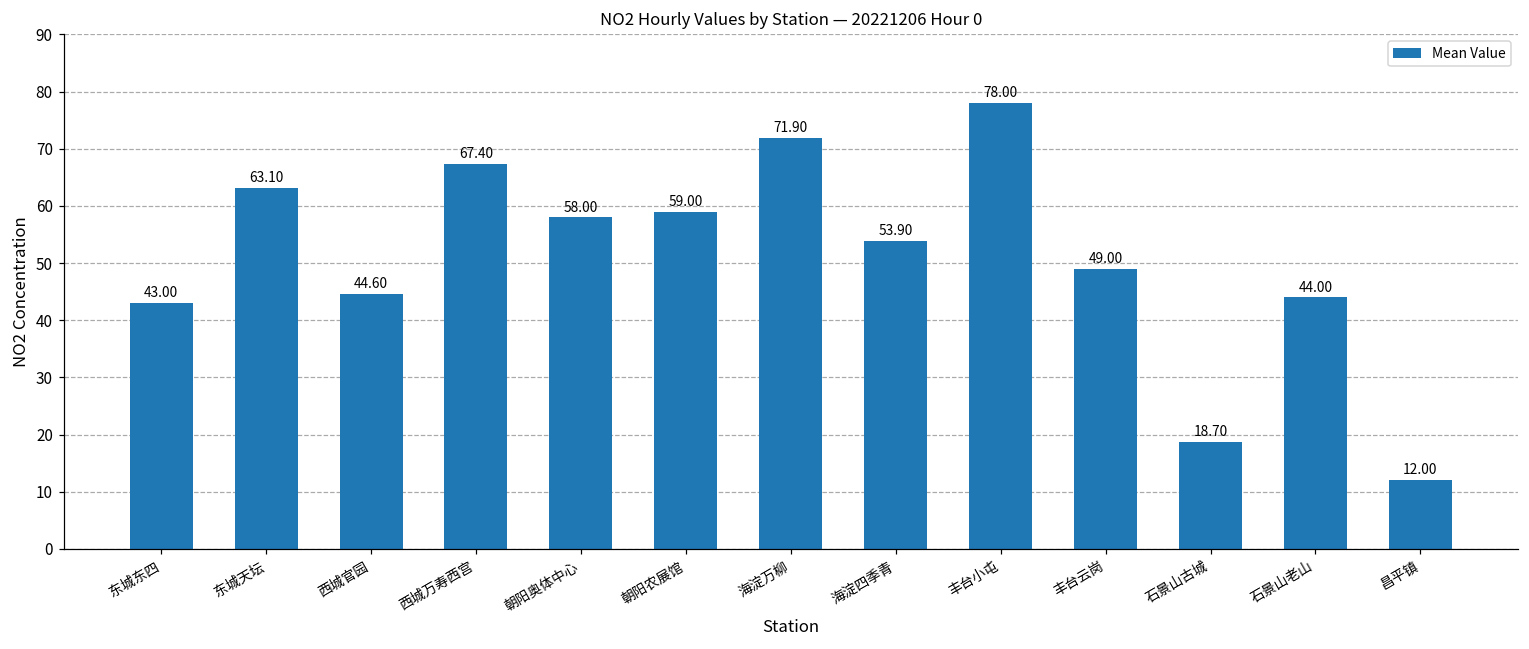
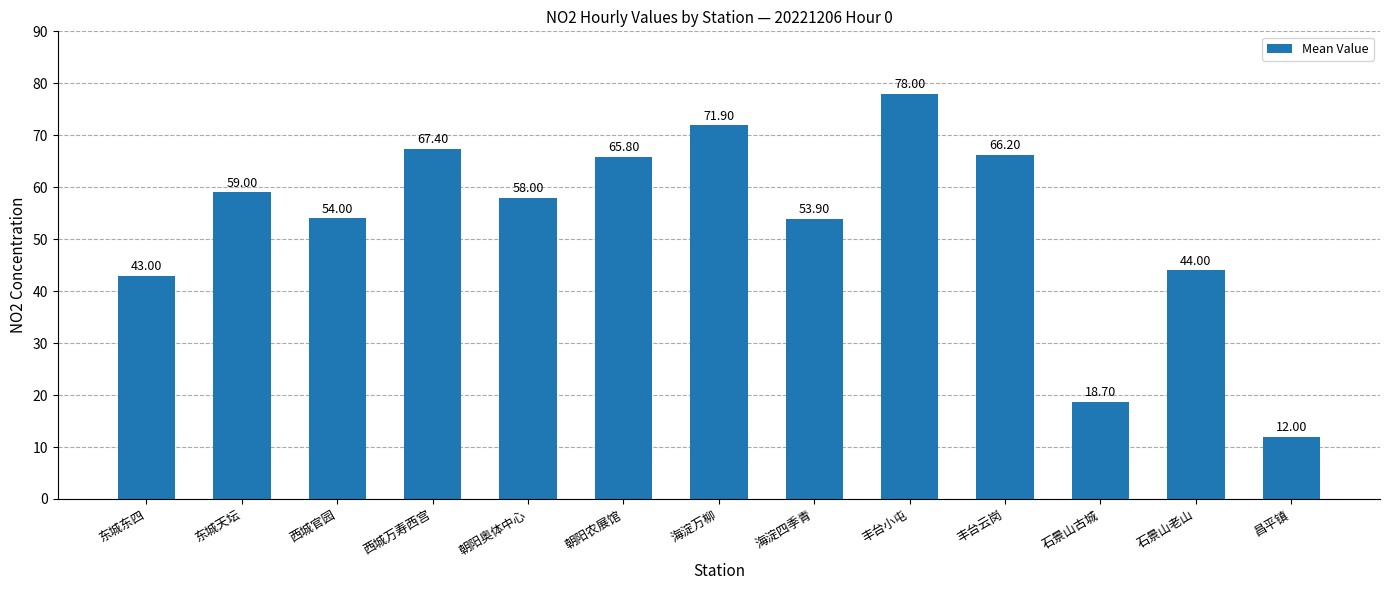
  {
    "东城东四": 43.00,
-   "东城天坛": 63.10,
-   "西城官园": 44.60,
+   "东城天坛": 59.00,
+   "西城官园": 54.00,
    "西城万寿西宫": 67.40,
    "朝阳奥体中心": 58.00,
-   "朝阳农展馆": 59.00,
+   "朝阳农展馆": 65.80,
    "海淀万柳": 71.90,
    "海淀四季青": 53.90,
    "丰台小屯": 78.00,
-   "丰台云岗": 49.00,
+   "丰台云岗": 66.20,
    "石景山古城": 18.70,
    "石景山老山": 44.00,
    "昌平镇": 12.00
  }
